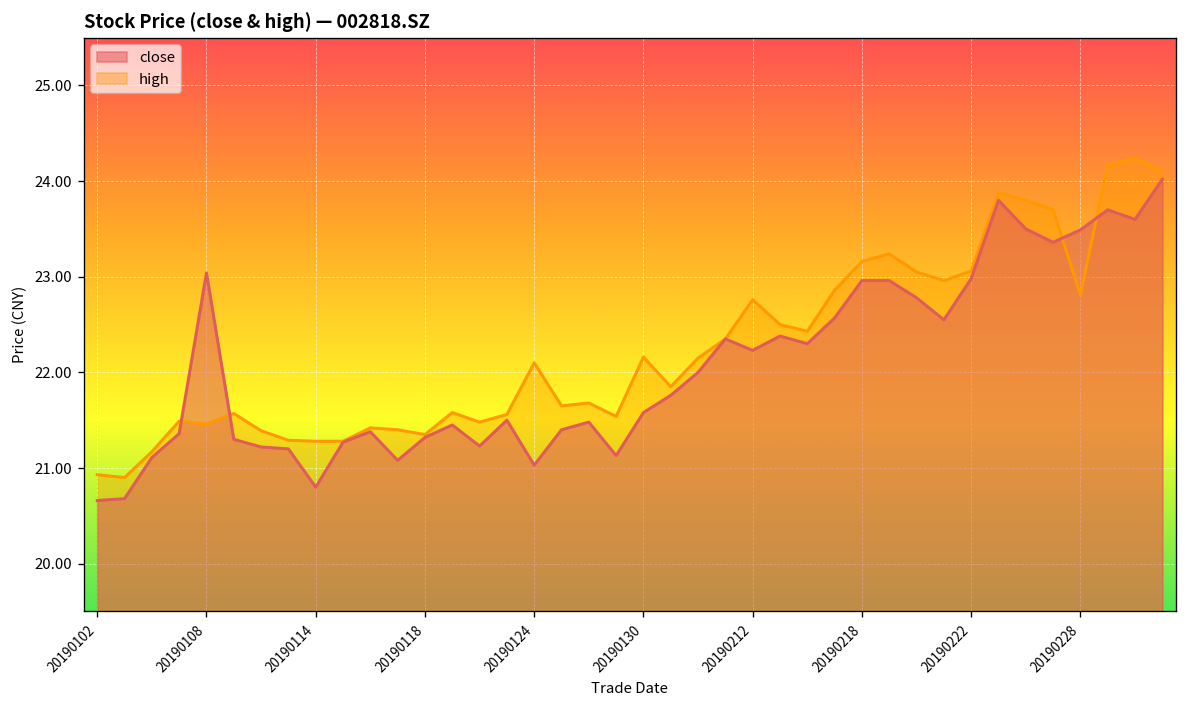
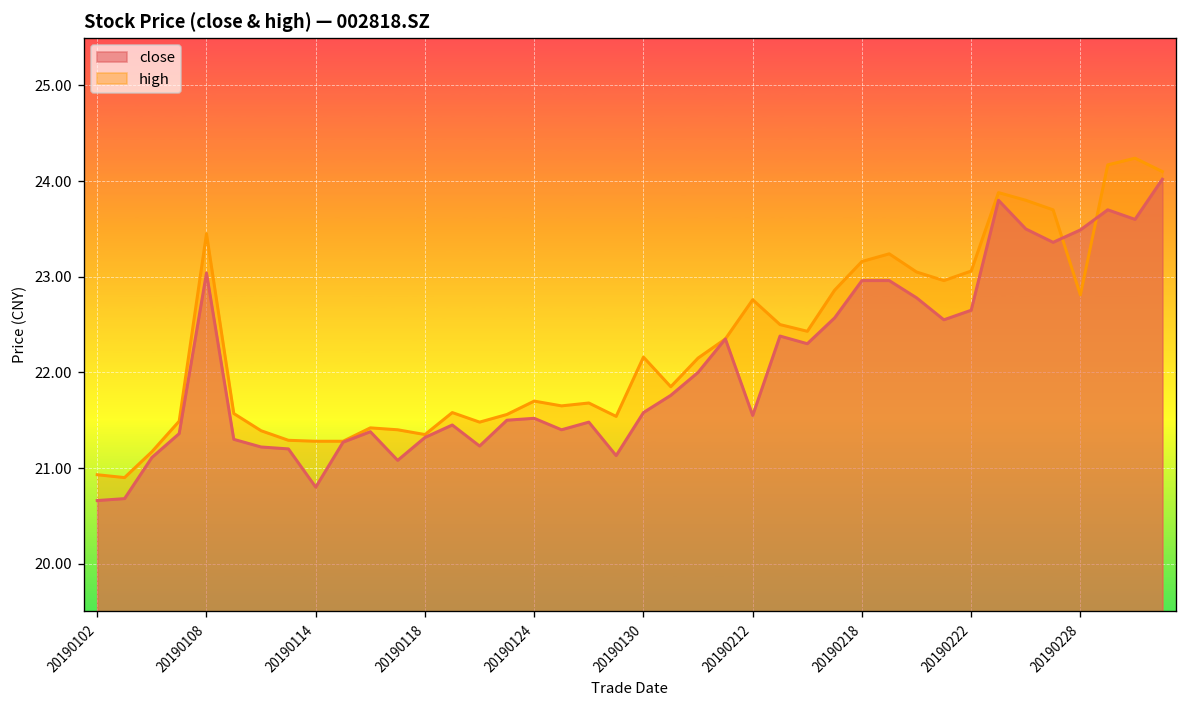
  {
    "close": {
      "20190102": 20.7,
      "20190108": 23.0,
      "20190114": 20.8,
-     "20190124": 21.0,
+     "20190124": 21.5,
      "20190130": 21.6,
-     "20190212": 22.2,
+     "20190212": 21.6,
      "20190218": 23.0,
-     "20190222": 23.0,
+     "20190222": 22.7,
      "20190228": 23.5
    },
    "high": {
      "20190102": 20.9,
-     "20190108": 21.5,
+     "20190108": 23.5,
      "20190114": 21.3,
-     "20190124": 22.1,
+     "20190124": 21.7,
      "20190130": 22.2,
      "20190212": 22.8,
      "20190218": 23.2,
      "20190222": 23.1,
      "20190228": 22.8
    }
  }
